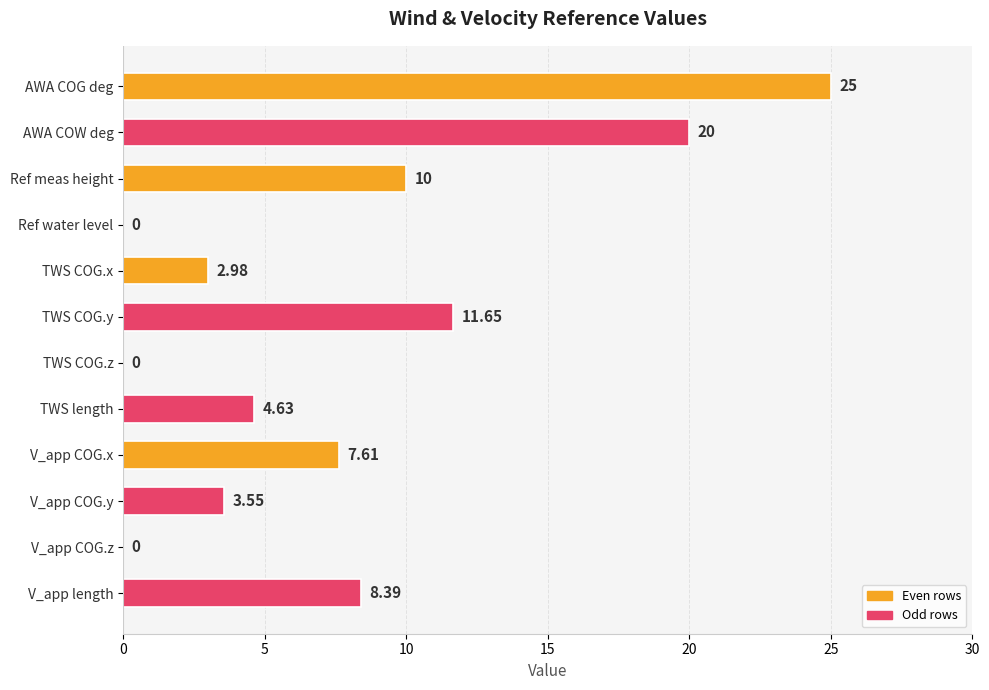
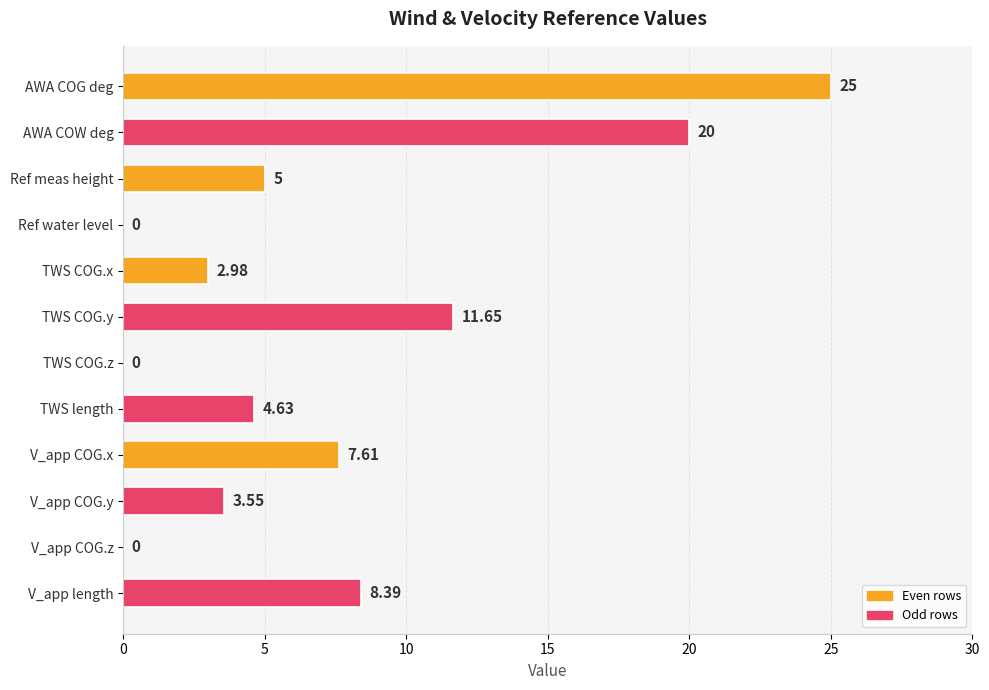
  {
    "AWA COG deg": 25,
    "AWA COW deg": 20,
-   "Ref meas height": 10,
+   "Ref meas height": 5,
    "Ref water level": 0,
    "TWS COG.x": 2.98,
    "TWS COG.y": 11.65,
    "TWS COG.z": 0,
    "TWS length": 4.63,
    "V_app COG.x": 7.61,
    "V_app COG.y": 3.55,
    "V_app COG.z": 0,
    "V_app length": 8.39
  }
